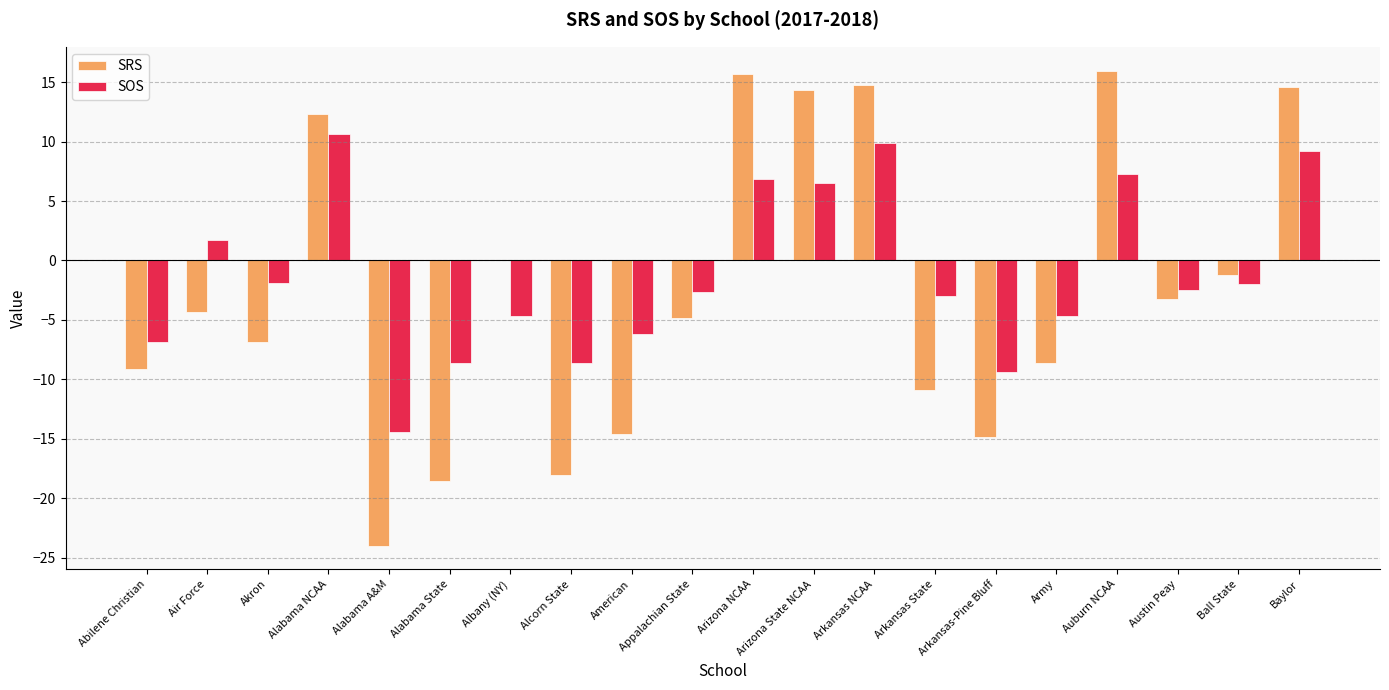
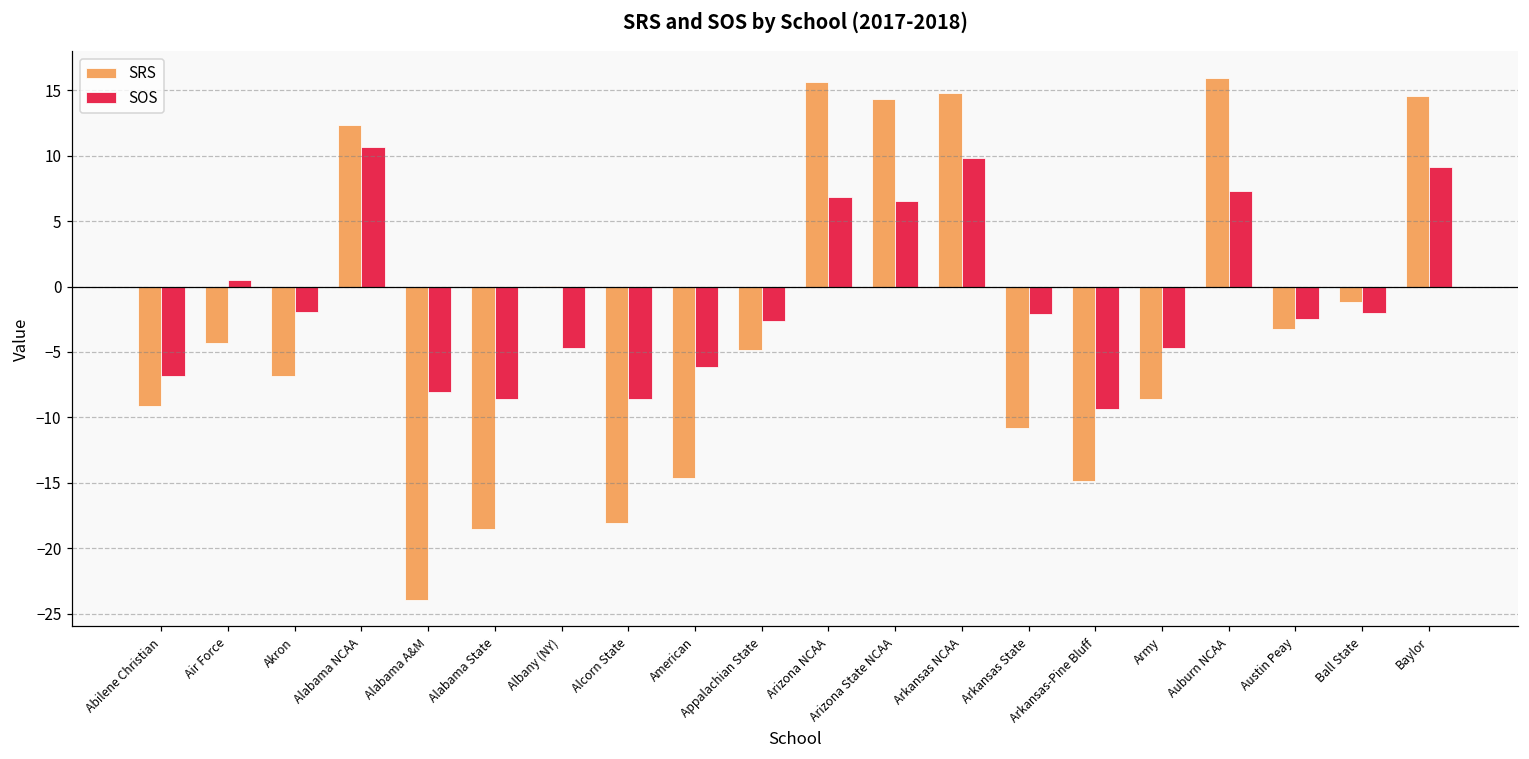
  {
    "SRS": {
      "Abilene Christian": -9.1,
      "Air Force": -4.3,
      "Akron": -6.8,
      "Alabama NCAA": 12.3,
      "Alabama A&M": -24.0,
      "Alabama State": -18.6,
      "Alcorn State": -18.1,
      "American": -14.6,
      "Appalachian State": -4.8,
      "Arizona NCAA": 15.7,
      "Arizona State NCAA": 14.4,
      "Arkansas NCAA": 14.8,
      "Arkansas State": -10.9,
      "Arkansas-Pine Bluff": -14.8,
      "Army": -8.6,
      "Auburn NCAA": 16.0,
      "Austin Peay": -3.3,
      "Ball State": -1.2,
      "Baylor": 14.6
    },
    "SOS": {
      "Abilene Christian": -6.8,
-     "Air Force": 1.7,
+     "Air Force": 0.5,
      "Akron": -1.9,
      "Alabama NCAA": 10.6,
-     "Alabama A&M": -14.5,
+     "Alabama A&M": -8.0,
      "Alabama State": -8.6,
      "Albany (NY)": -4.7,
      "Alcorn State": -8.6,
      "American": -6.2,
      "Appalachian State": -2.7,
      "Arizona NCAA": 6.8,
      "Arizona State NCAA": 6.6,
      "Arkansas NCAA": 9.9,
-     "Arkansas State": -3.0,
+     "Arkansas State": -2.1,
      "Arkansas-Pine Bluff": -9.4,
      "Army": -4.7,
      "Auburn NCAA": 7.3,
      "Austin Peay": -2.5,
      "Ball State": -2.0,
      "Baylor": 9.2
    }
  }
